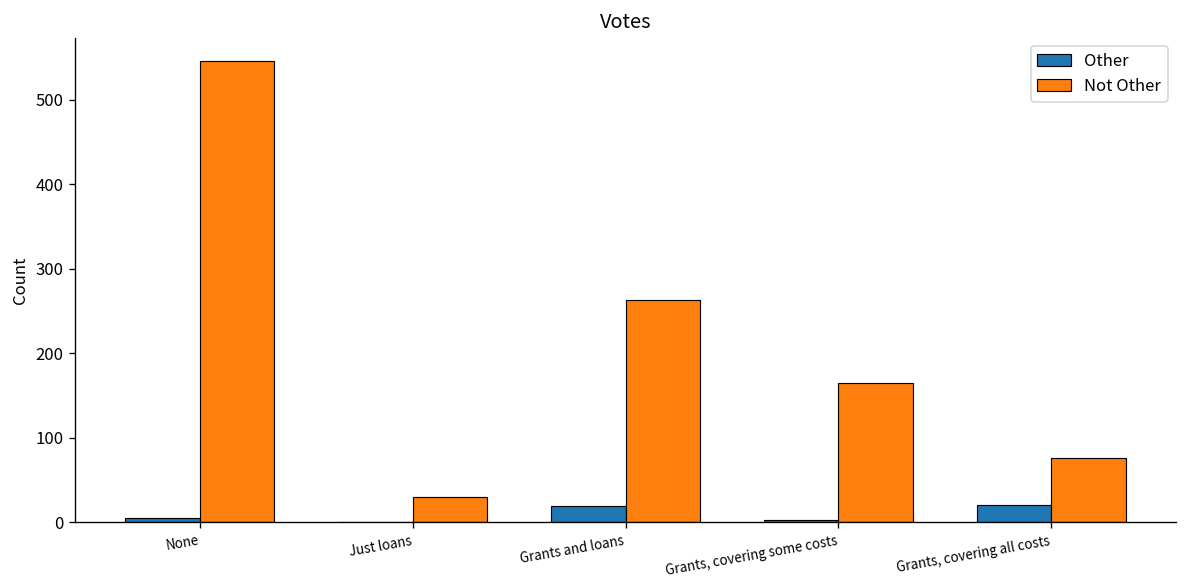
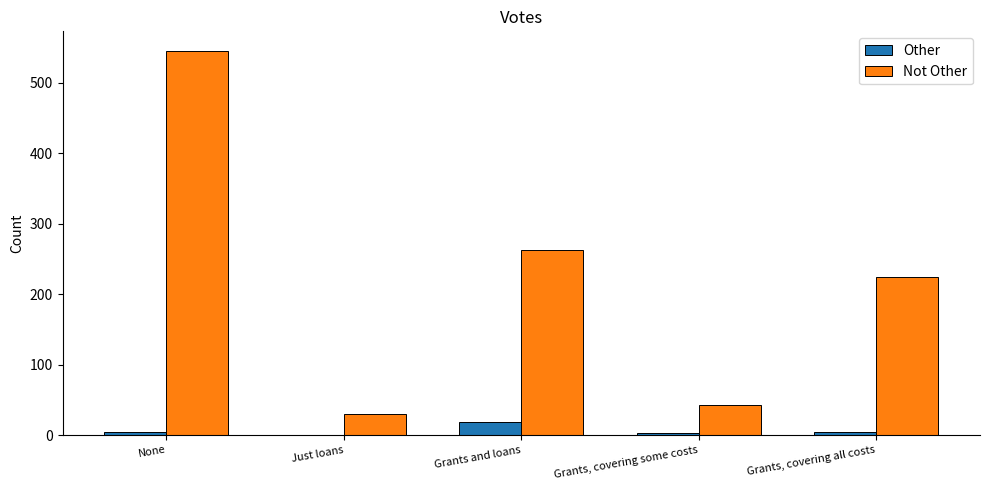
  {
    "Other": {
      "None": 10,
      "Just loans": 0,
      "Grants and loans": 20,
-     "Grants, covering all costs": 20
+     "Grants, covering all costs": 0
    },
    "Not Other": {
      "None": 550,
      "Just loans": 30,
      "Grants and loans": 260,
-     "Grants, covering some costs": 160,
-     "Grants, covering all costs": 80
+     "Grants, covering some costs": 40,
+     "Grants, covering all costs": 230
    }
  }
